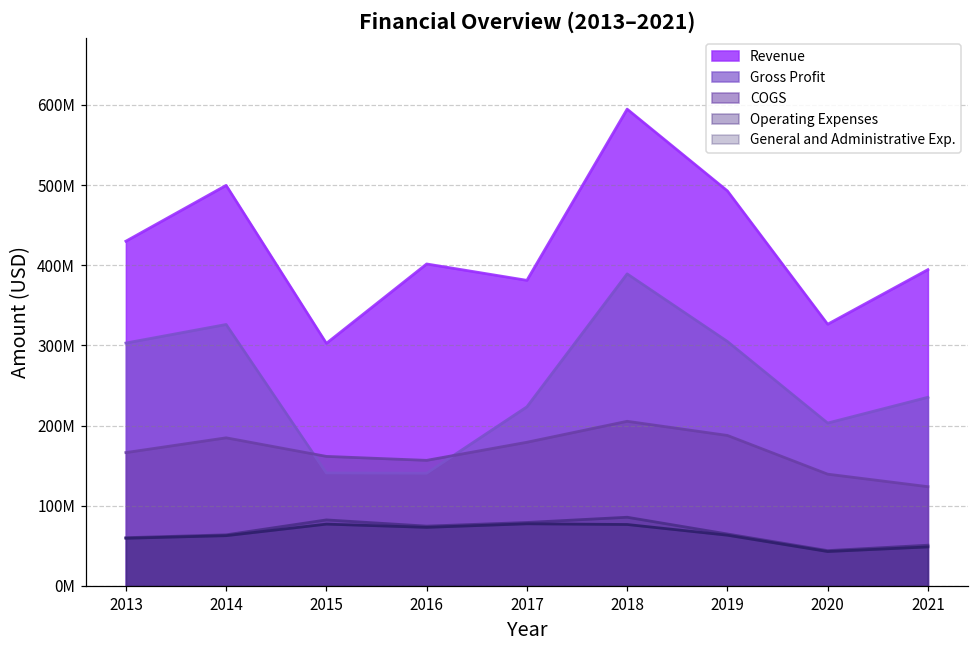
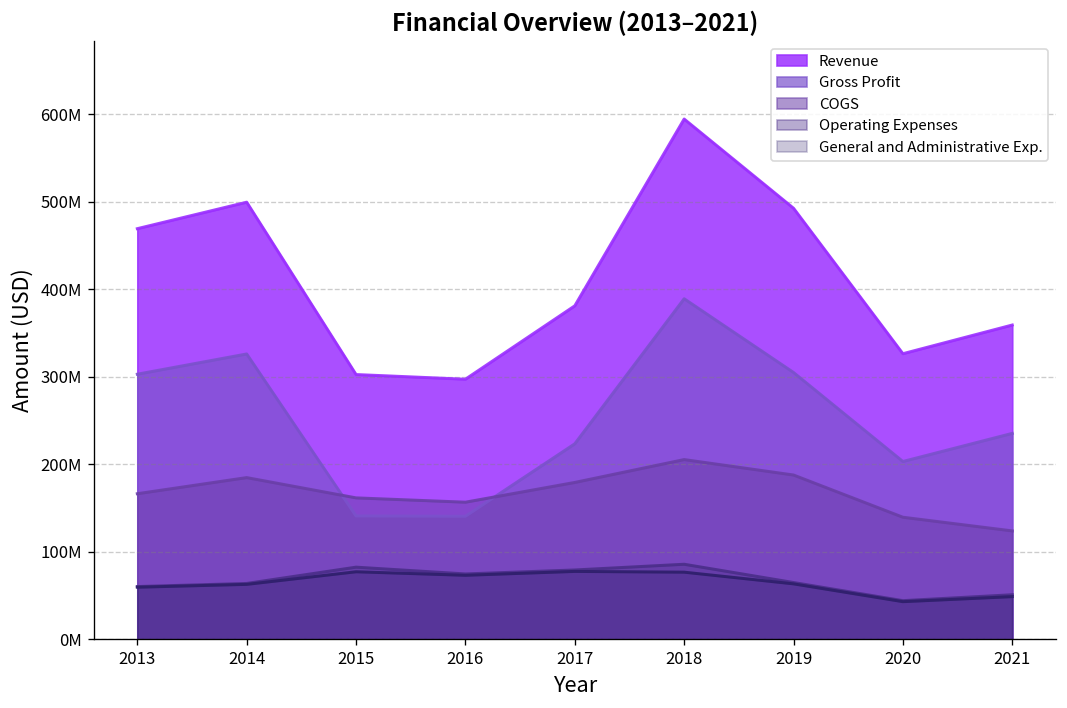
  {
    "Revenue": {
-     "2013": 430000000,
+     "2013": 470000000,
      "2014": 500000000,
      "2015": 300000000,
-     "2016": 400000000,
+     "2016": 300000000,
      "2017": 380000000,
      "2018": 590000000,
      "2019": 490000000,
      "2020": 330000000,
-     "2021": 390000000
+     "2021": 360000000
    }
  }
